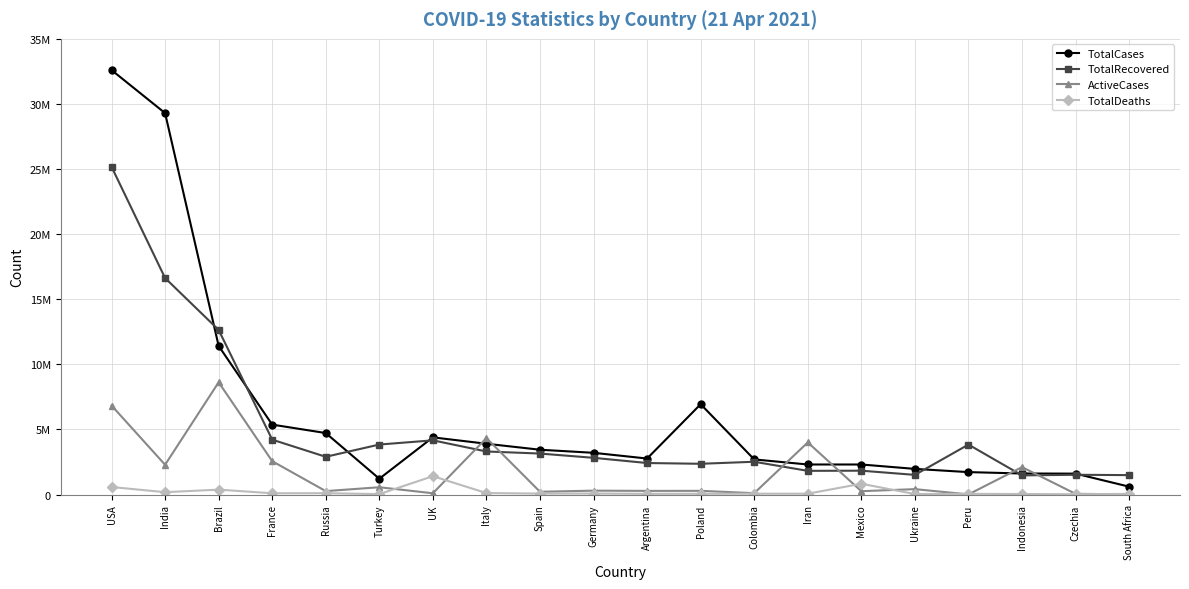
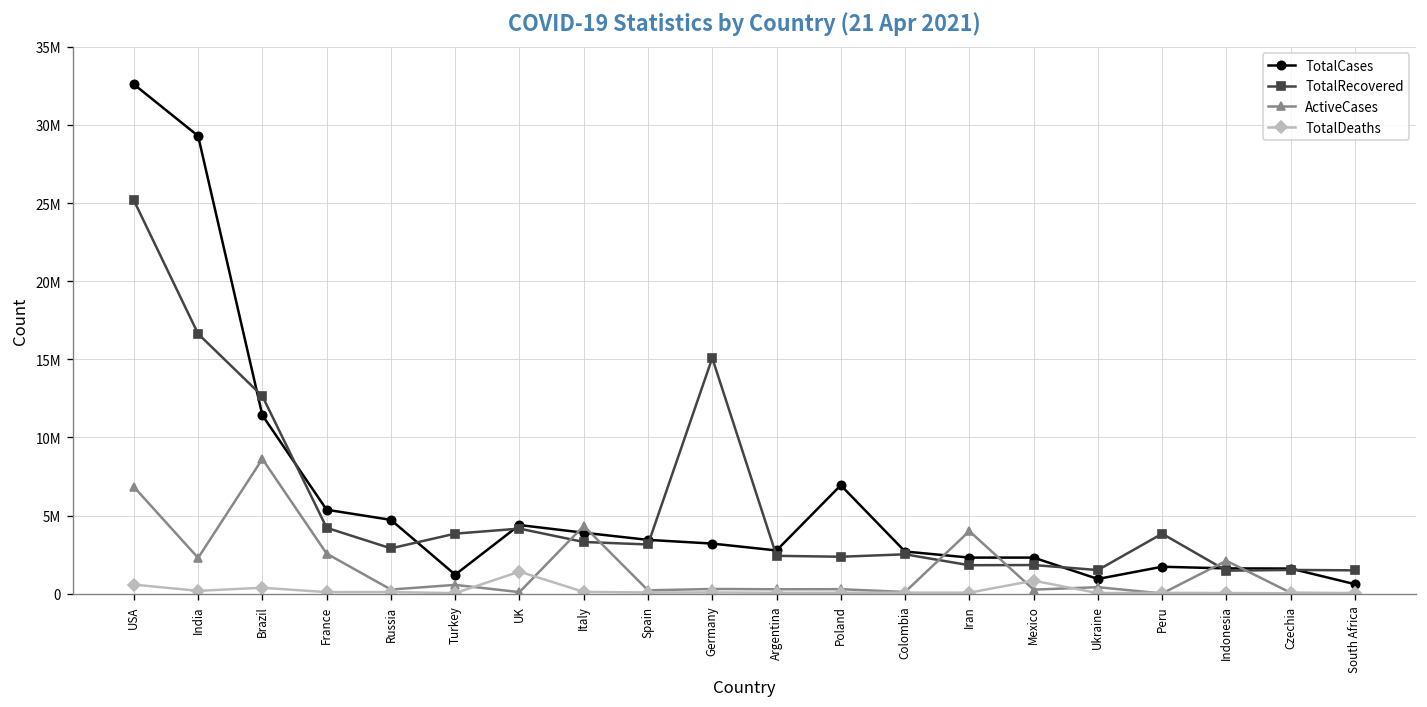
  {
    "TotalCases": {
      "USA": 32600000,
      "India": 29300000,
      "Brazil": 11400000,
      "France": 5400000,
      "Russia": 4700000,
      "Turkey": 1200000,
      "UK": 4400000,
      "Italy": 3900000,
      "Spain": 3400000,
      "Germany": 3200000,
      "Argentina": 2800000,
      "Poland": 6900000,
      "Iran": 2300000,
      "Mexico": 2300000,
-     "Ukraine": 2000000,
+     "Ukraine": 900000,
      "Peru": 1700000,
      "South Africa": 600000
    },
    "TotalRecovered": {
      "USA": 25200000,
      "India": 16600000,
      "Brazil": 12600000,
      "France": 4200000,
      "Russia": 2900000,
      "Turkey": 3800000,
      "UK": 4200000,
      "Italy": 3300000,
      "Spain": 3200000,
-     "Germany": 2800000,
+     "Germany": 15100000,
      "Argentina": 2400000,
      "Poland": 2400000,
      "Iran": 1800000,
      "Mexico": 1800000,
      "Ukraine": 1500000,
      "Peru": 3800000,
      "South Africa": 1500000
    },
    "ActiveCases": {
      "USA": 6800000,
      "India": 2300000,
      "Brazil": 8600000,
      "France": 2600000,
      "Turkey": 600000,
      "UK": 100000,
      "Italy": 4300000,
      "Germany": 300000,
      "Argentina": 300000,
      "Poland": 300000,
      "Iran": 4000000,
      "Mexico": 300000,
      "Ukraine": 400000,
      "Indonesia": 2100000
    },
    "TotalDeaths": {
      "USA": 600000,
      "India": 200000,
      "Brazil": 400000,
      "France": 100000,
      "Turkey": 0,
      "UK": 1400000,
      "Italy": 100000,
      "Germany": 100000,
      "Argentina": 100000,
      "Poland": 100000,
      "Iran": 100000,
      "Mexico": 800000,
      "Ukraine": 0,
      "Indonesia": 0
    }
  }
